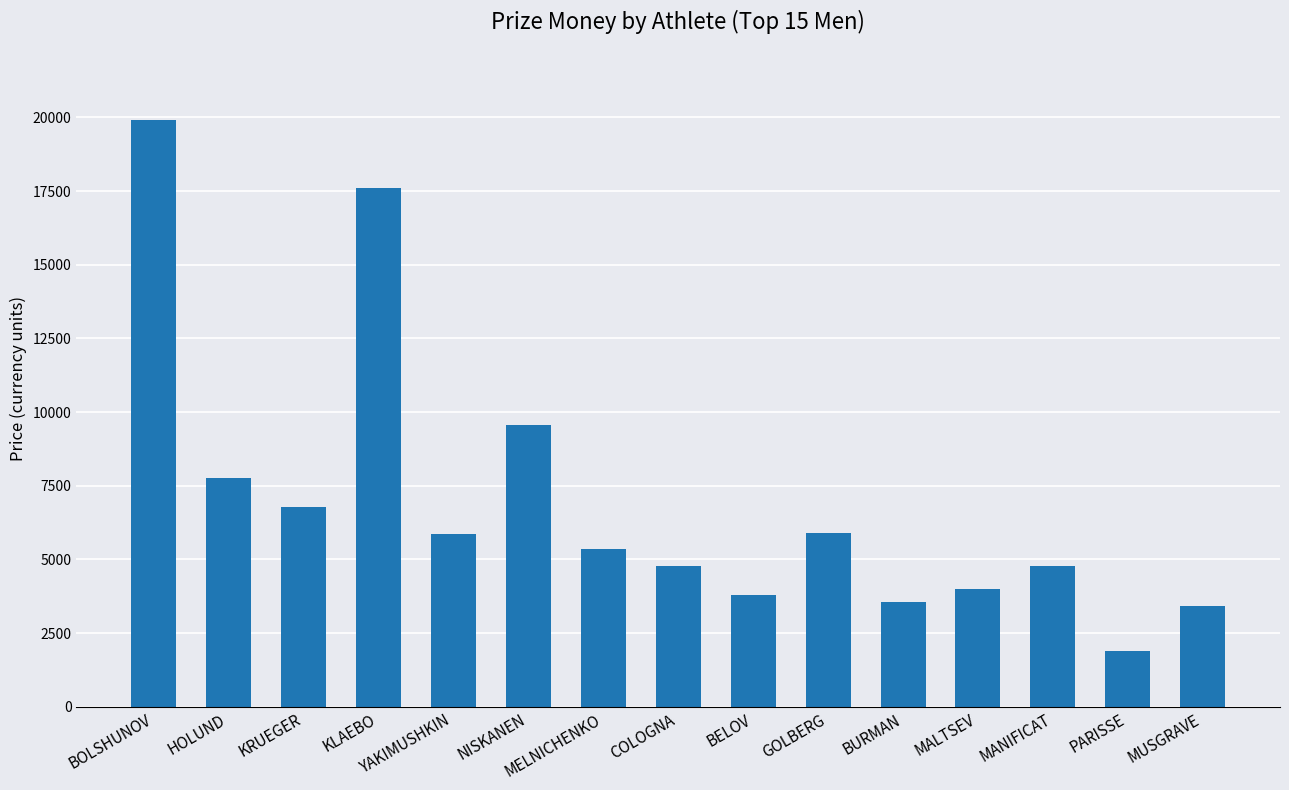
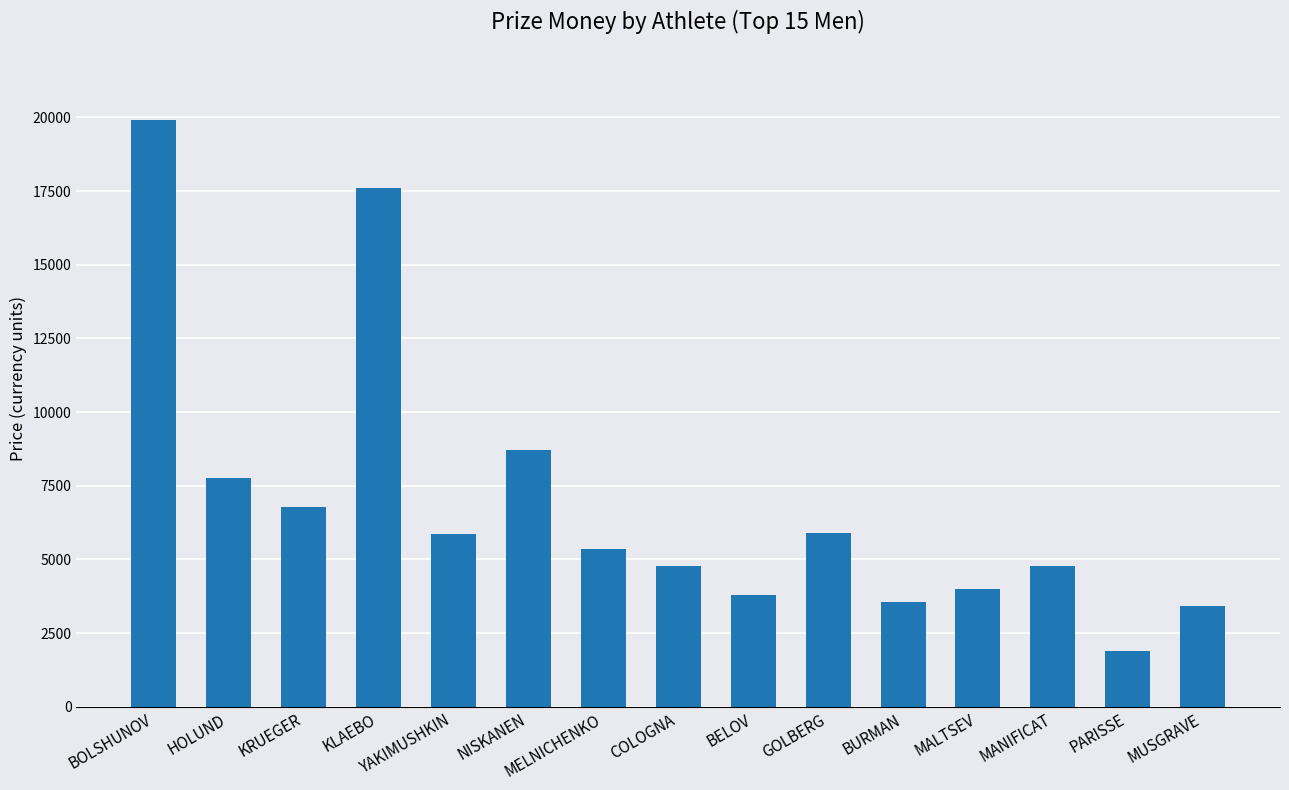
  {
    "BOLSHUNOV": 19900,
    "HOLUND": 7800,
    "KRUEGER": 6800,
    "KLAEBO": 17600,
    "YAKIMUSHKIN": 5900,
-   "NISKANEN": 9600,
+   "NISKANEN": 8700,
    "MELNICHENKO": 5400,
    "COLOGNA": 4800,
    "BELOV": 3800,
    "GOLBERG": 5900,
    "BURMAN": 3600,
    "MALTSEV": 4000,
    "MANIFICAT": 4800,
    "PARISSE": 1900,
    "MUSGRAVE": 3400
  }
